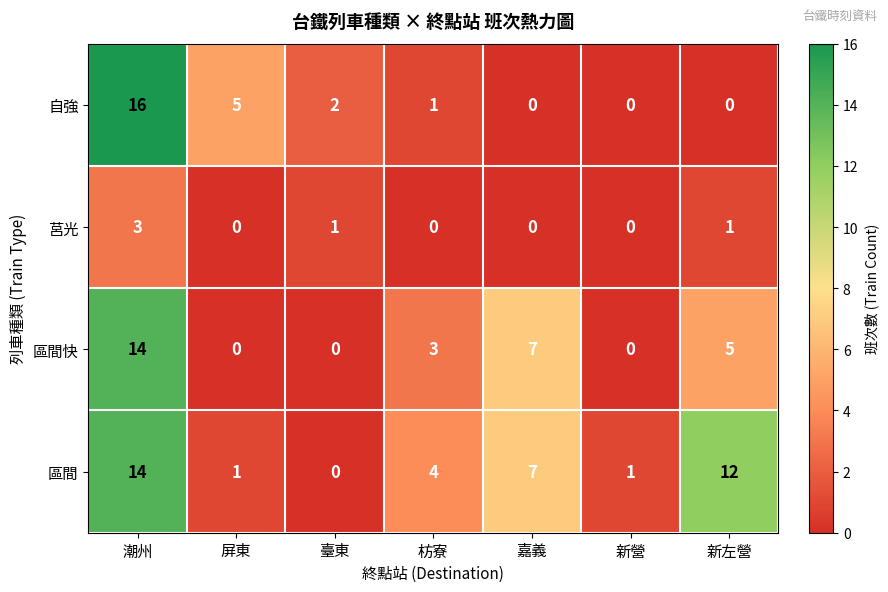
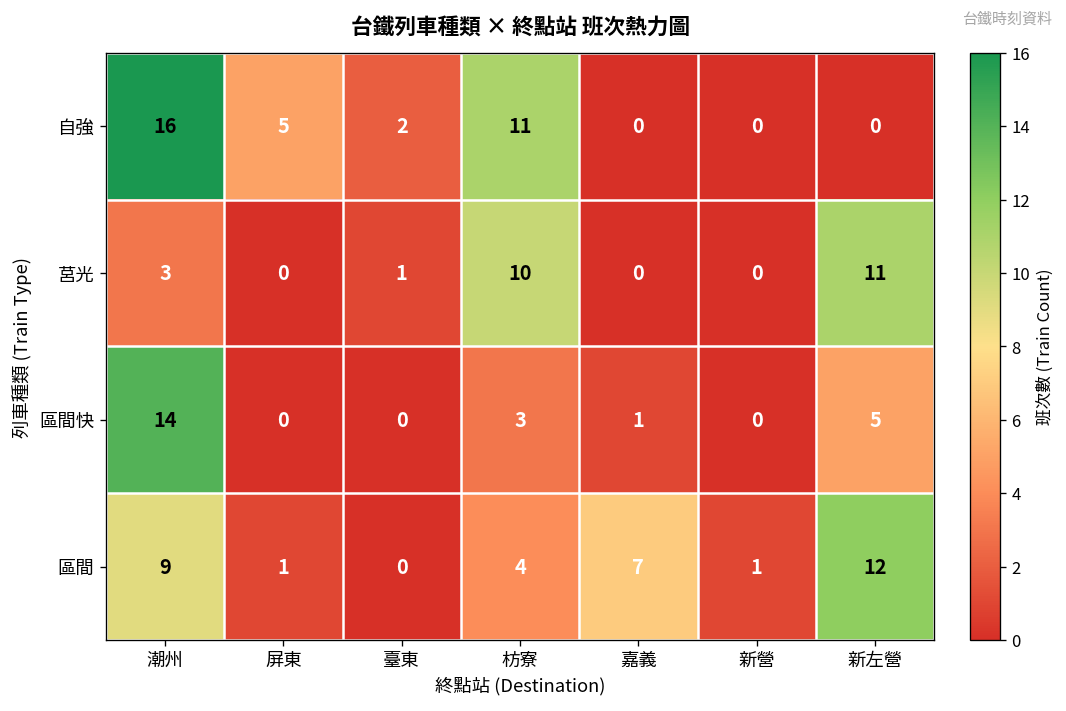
  {
    "自強": {
      "潮州": 16,
      "屏東": 5,
      "臺東": 2,
-     "枋寮": 1,
+     "枋寮": 11,
      "嘉義": 0,
      "新營": 0,
      "新左營": 0
    },
    "莒光": {
      "潮州": 3,
      "屏東": 0,
      "臺東": 1,
-     "枋寮": 0,
+     "枋寮": 10,
      "嘉義": 0,
      "新營": 0,
-     "新左營": 1
+     "新左營": 11
    },
    "區間快": {
      "潮州": 14,
      "屏東": 0,
      "臺東": 0,
      "枋寮": 3,
-     "嘉義": 7,
+     "嘉義": 1,
      "新營": 0,
      "新左營": 5
    },
    "區間": {
-     "潮州": 14,
+     "潮州": 9,
      "屏東": 1,
      "臺東": 0,
      "枋寮": 4,
      "嘉義": 7,
      "新營": 1,
      "新左營": 12
    }
  }
